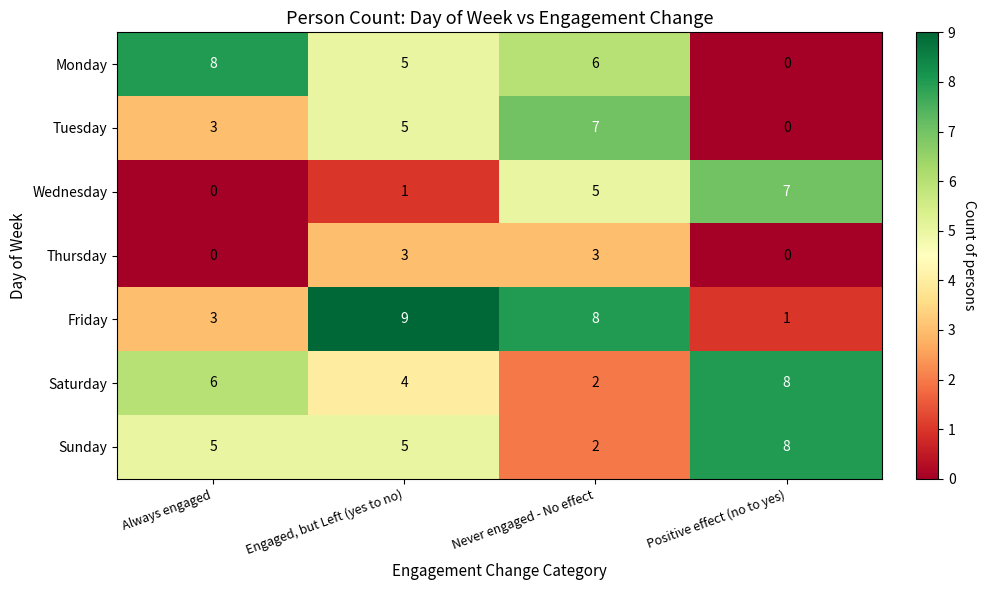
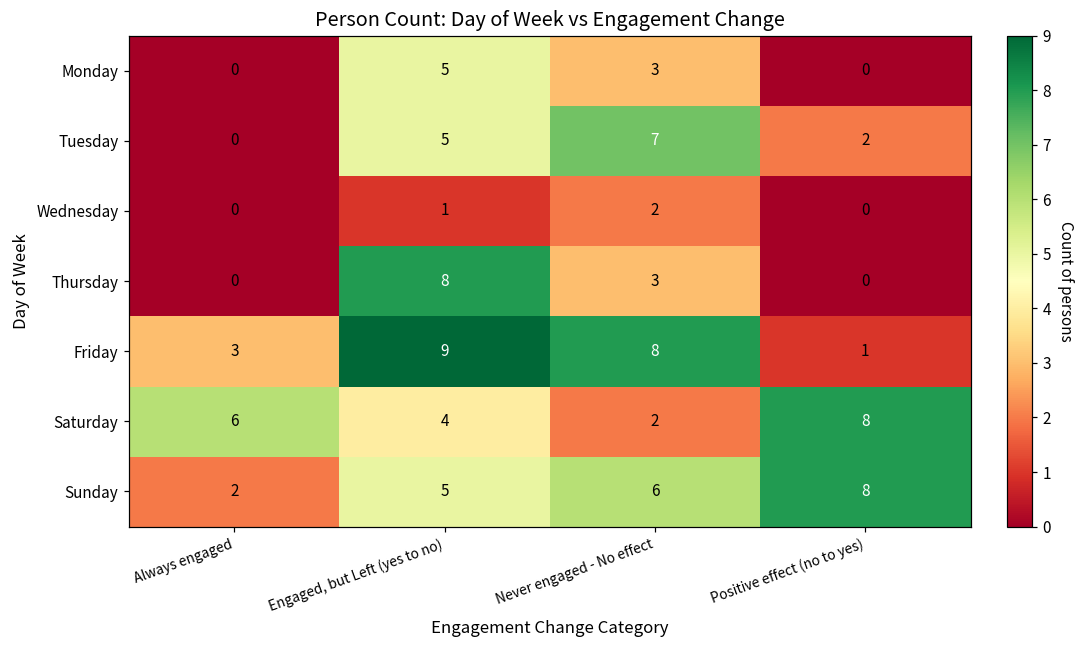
  {
    "Monday": {
-     "Always engaged": 8,
+     "Always engaged": 0,
      "Engaged, but Left (yes to no)": 5,
-     "Never engaged - No effect": 6,
+     "Never engaged - No effect": 3,
      "Positive effect (no to yes)": 0
    },
    "Tuesday": {
-     "Always engaged": 3,
+     "Always engaged": 0,
      "Engaged, but Left (yes to no)": 5,
      "Never engaged - No effect": 7,
-     "Positive effect (no to yes)": 0
+     "Positive effect (no to yes)": 2
    },
    "Wednesday": {
      "Always engaged": 0,
      "Engaged, but Left (yes to no)": 1,
-     "Never engaged - No effect": 5,
-     "Positive effect (no to yes)": 7
+     "Never engaged - No effect": 2,
+     "Positive effect (no to yes)": 0
    },
    "Thursday": {
      "Always engaged": 0,
-     "Engaged, but Left (yes to no)": 3,
+     "Engaged, but Left (yes to no)": 8,
      "Never engaged - No effect": 3,
      "Positive effect (no to yes)": 0
    },
    "Friday": {
      "Always engaged": 3,
      "Engaged, but Left (yes to no)": 9,
      "Never engaged - No effect": 8,
      "Positive effect (no to yes)": 1
    },
    "Saturday": {
      "Always engaged": 6,
      "Engaged, but Left (yes to no)": 4,
      "Never engaged - No effect": 2,
      "Positive effect (no to yes)": 8
    },
    "Sunday": {
-     "Always engaged": 5,
+     "Always engaged": 2,
      "Engaged, but Left (yes to no)": 5,
-     "Never engaged - No effect": 2,
+     "Never engaged - No effect": 6,
      "Positive effect (no to yes)": 8
    }
  }
